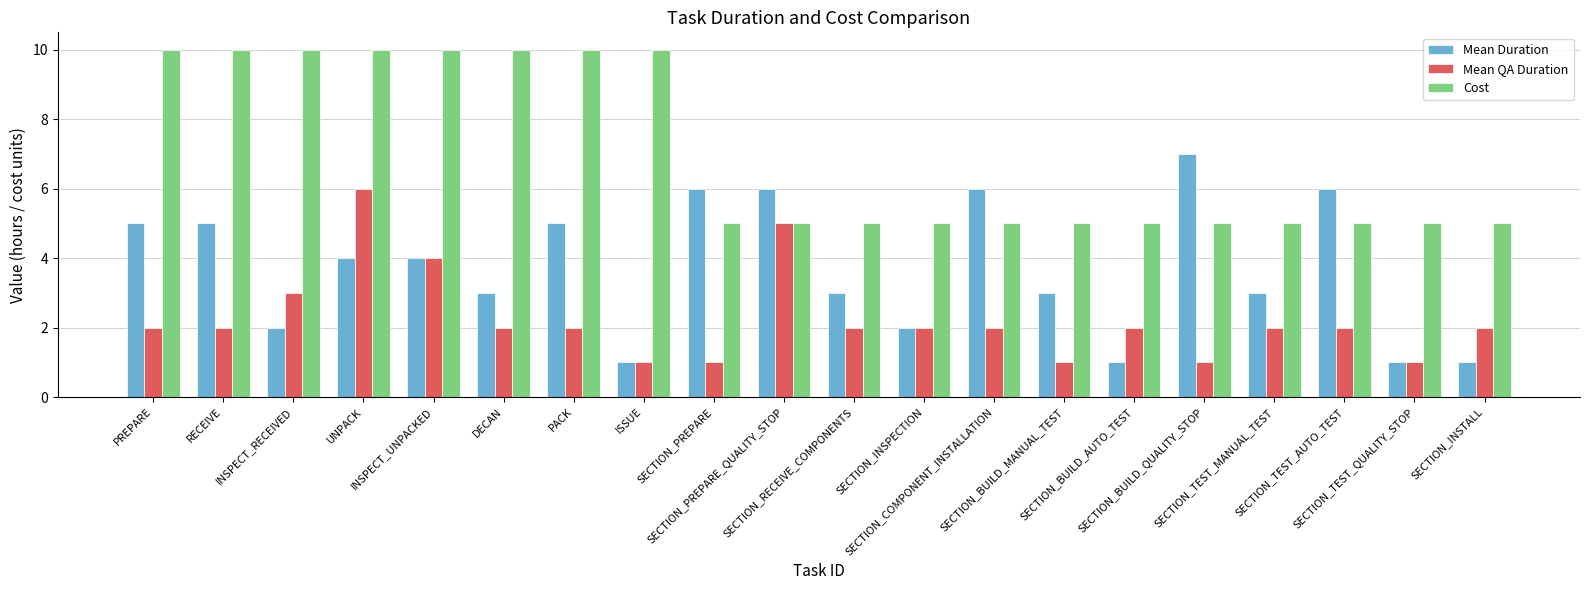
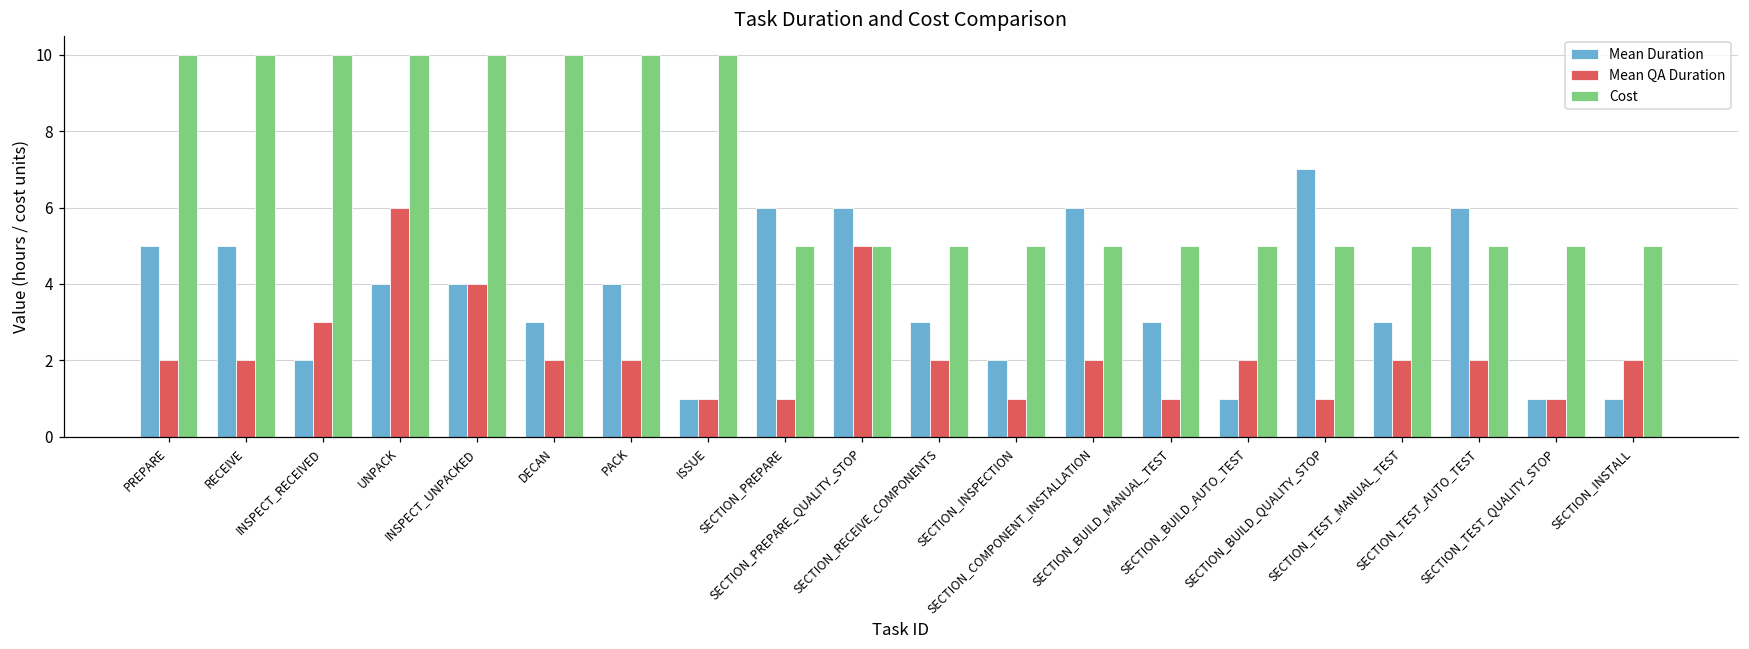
  {
    "Mean Duration": {
      "PREPARE": 5,
      "RECEIVE": 5,
      "INSPECT_RECEIVED": 2,
      "UNPACK": 4,
      "INSPECT_UNPACKED": 4,
      "DECAN": 3,
-     "PACK": 5,
+     "PACK": 4,
      "ISSUE": 1,
      "SECTION_PREPARE": 6,
      "SECTION_PREPARE_QUALITY_STOP": 6,
      "SECTION_RECEIVE_COMPONENTS": 3,
      "SECTION_INSPECTION": 2,
      "SECTION_COMPONENT_INSTALLATION": 6,
      "SECTION_BUILD_MANUAL_TEST": 3,
      "SECTION_BUILD_AUTO_TEST": 1,
      "SECTION_BUILD_QUALITY_STOP": 7,
      "SECTION_TEST_MANUAL_TEST": 3,
      "SECTION_TEST_AUTO_TEST": 6,
      "SECTION_TEST_QUALITY_STOP": 1,
      "SECTION_INSTALL": 1
    },
    "Mean QA Duration": {
      "PREPARE": 2,
      "RECEIVE": 2,
      "INSPECT_RECEIVED": 3,
      "UNPACK": 6,
      "INSPECT_UNPACKED": 4,
      "DECAN": 2,
      "PACK": 2,
      "ISSUE": 1,
      "SECTION_PREPARE": 1,
      "SECTION_PREPARE_QUALITY_STOP": 5,
      "SECTION_RECEIVE_COMPONENTS": 2,
-     "SECTION_INSPECTION": 2,
+     "SECTION_INSPECTION": 1,
      "SECTION_COMPONENT_INSTALLATION": 2,
      "SECTION_BUILD_MANUAL_TEST": 1,
      "SECTION_BUILD_AUTO_TEST": 2,
      "SECTION_BUILD_QUALITY_STOP": 1,
      "SECTION_TEST_MANUAL_TEST": 2,
      "SECTION_TEST_AUTO_TEST": 2,
      "SECTION_TEST_QUALITY_STOP": 1,
      "SECTION_INSTALL": 2
    },
    "Cost": {
      "PREPARE": 10,
      "RECEIVE": 10,
      "INSPECT_RECEIVED": 10,
      "UNPACK": 10,
      "INSPECT_UNPACKED": 10,
      "DECAN": 10,
      "PACK": 10,
      "ISSUE": 10,
      "SECTION_PREPARE": 5,
      "SECTION_PREPARE_QUALITY_STOP": 5,
      "SECTION_RECEIVE_COMPONENTS": 5,
      "SECTION_INSPECTION": 5,
      "SECTION_COMPONENT_INSTALLATION": 5,
      "SECTION_BUILD_MANUAL_TEST": 5,
      "SECTION_BUILD_AUTO_TEST": 5,
      "SECTION_BUILD_QUALITY_STOP": 5,
      "SECTION_TEST_MANUAL_TEST": 5,
      "SECTION_TEST_AUTO_TEST": 5,
      "SECTION_TEST_QUALITY_STOP": 5,
      "SECTION_INSTALL": 5
    }
  }
